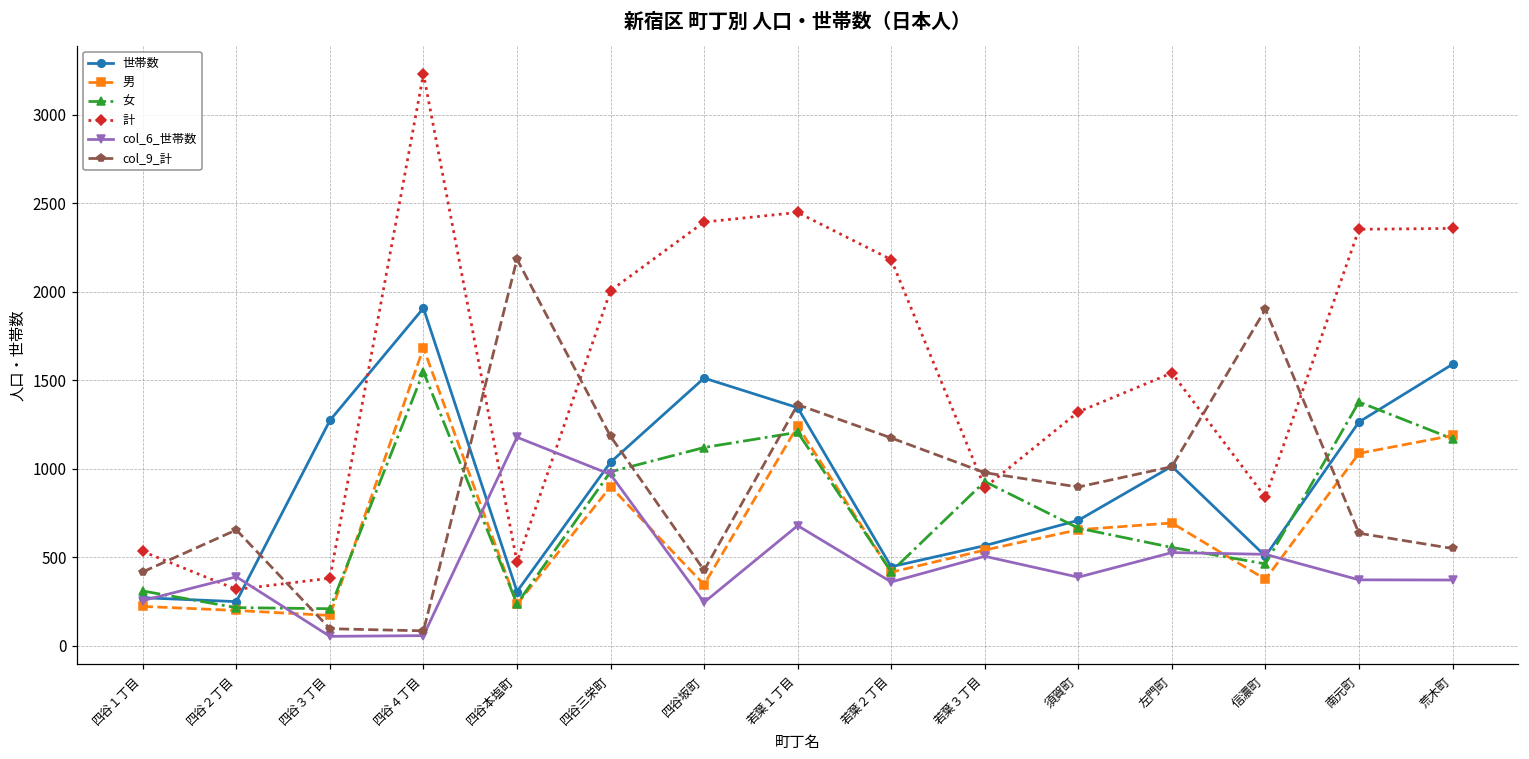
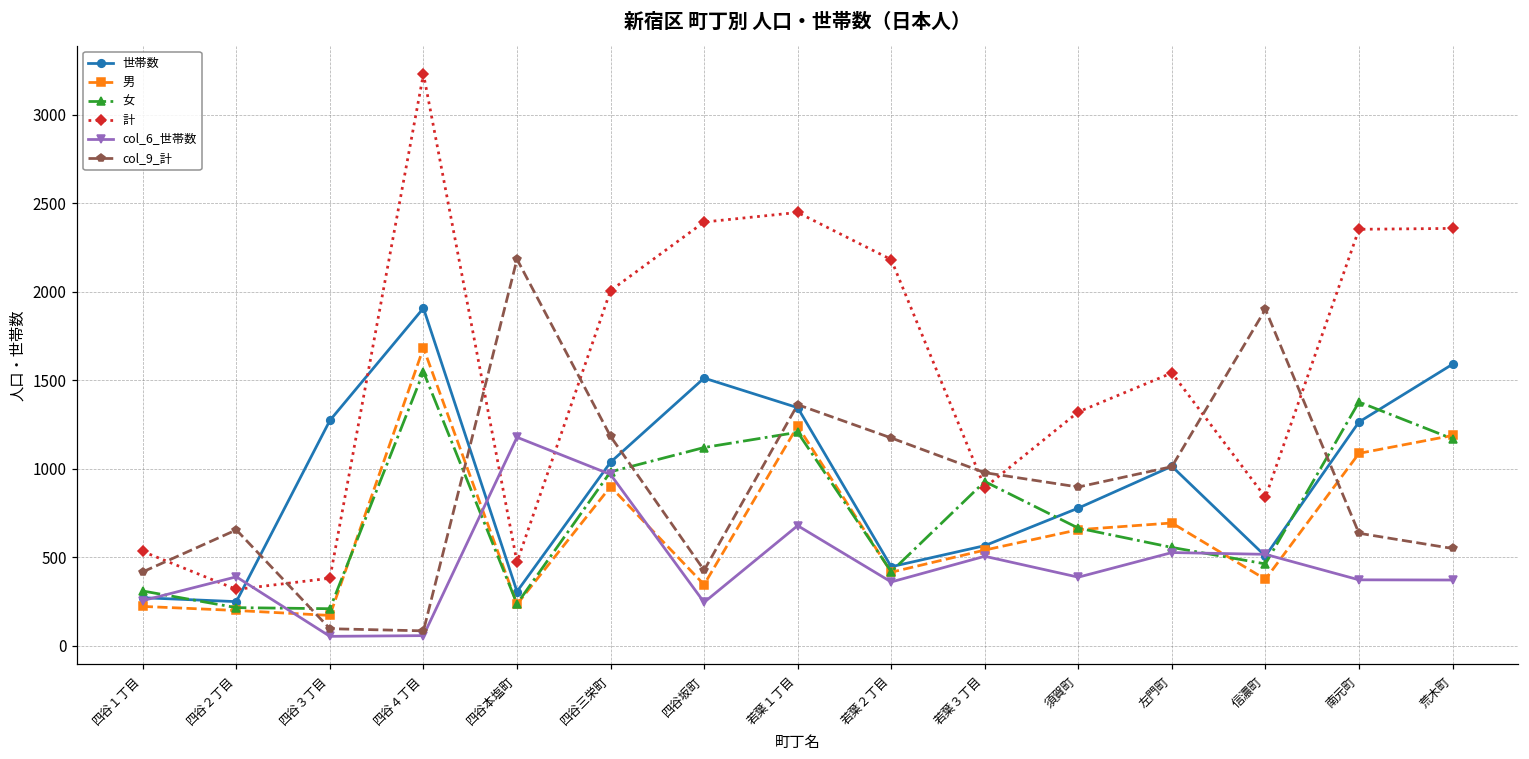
  {
    "世帯数": {
      "四谷１丁目": 270,
      "四谷２丁目": 250,
      "四谷３丁目": 1270,
      "四谷４丁目": 1910,
      "四谷本塩町": 310,
      "四谷三栄町": 1040,
      "四谷坂町": 1510,
      "若葉１丁目": 1350,
      "若葉２丁目": 450,
      "若葉３丁目": 570,
-     "須賀町": 710,
+     "須賀町": 780,
      "南元町": 1260,
      "荒木町": 1590
    },
    "男": {
      "四谷１丁目": 220,
      "四谷２丁目": 200,
      "四谷３丁目": 170,
      "四谷４丁目": 1680,
      "四谷三栄町": 900,
      "四谷坂町": 350,
      "若葉１丁目": 1240,
      "若葉３丁目": 540,
      "左門町": 690,
      "信濃町": 380,
      "南元町": 1090,
      "荒木町": 1190
    },
    "女": {
      "四谷１丁目": 310,
      "四谷２丁目": 220,
      "四谷３丁目": 210,
      "四谷４丁目": 1550,
      "四谷坂町": 1120,
      "若葉１丁目": 1210,
      "若葉３丁目": 930,
      "左門町": 560,
      "信濃町": 460,
      "南元町": 1380,
      "荒木町": 1170
    },
    "計": {
      "四谷１丁目": 530,
      "四谷２丁目": 320,
      "四谷３丁目": 380,
      "四谷４丁目": 3230,
      "四谷本塩町": 470,
      "四谷三栄町": 2010,
      "四谷坂町": 2390,
      "若葉１丁目": 2450,
      "若葉２丁目": 2180,
      "若葉３丁目": 890,
      "須賀町": 1320,
      "左門町": 1540,
      "信濃町": 840,
      "南元町": 2350,
      "荒木町": 2360
    },
    "col_6_世帯数": {
      "四谷１丁目": 260,
      "四谷２丁目": 390,
      "四谷３丁目": 50,
      "四谷４丁目": 60,
      "四谷本塩町": 1180,
      "四谷坂町": 250,
      "若葉１丁目": 680,
      "若葉２丁目": 360,
      "若葉３丁目": 510,
      "須賀町": 390,
      "左門町": 530,
      "南元町": 370,
      "荒木町": 370
    },
    "col_9_計": {
      "四谷１丁目": 420,
      "四谷２丁目": 660,
      "四谷３丁目": 100,
      "四谷４丁目": 90,
      "四谷本塩町": 2180,
      "四谷三栄町": 1180,
      "四谷坂町": 430,
      "若葉１丁目": 1360,
      "若葉２丁目": 1170,
      "若葉３丁目": 980,
      "須賀町": 900,
      "信濃町": 1900,
      "南元町": 640,
      "荒木町": 550
    }
  }
